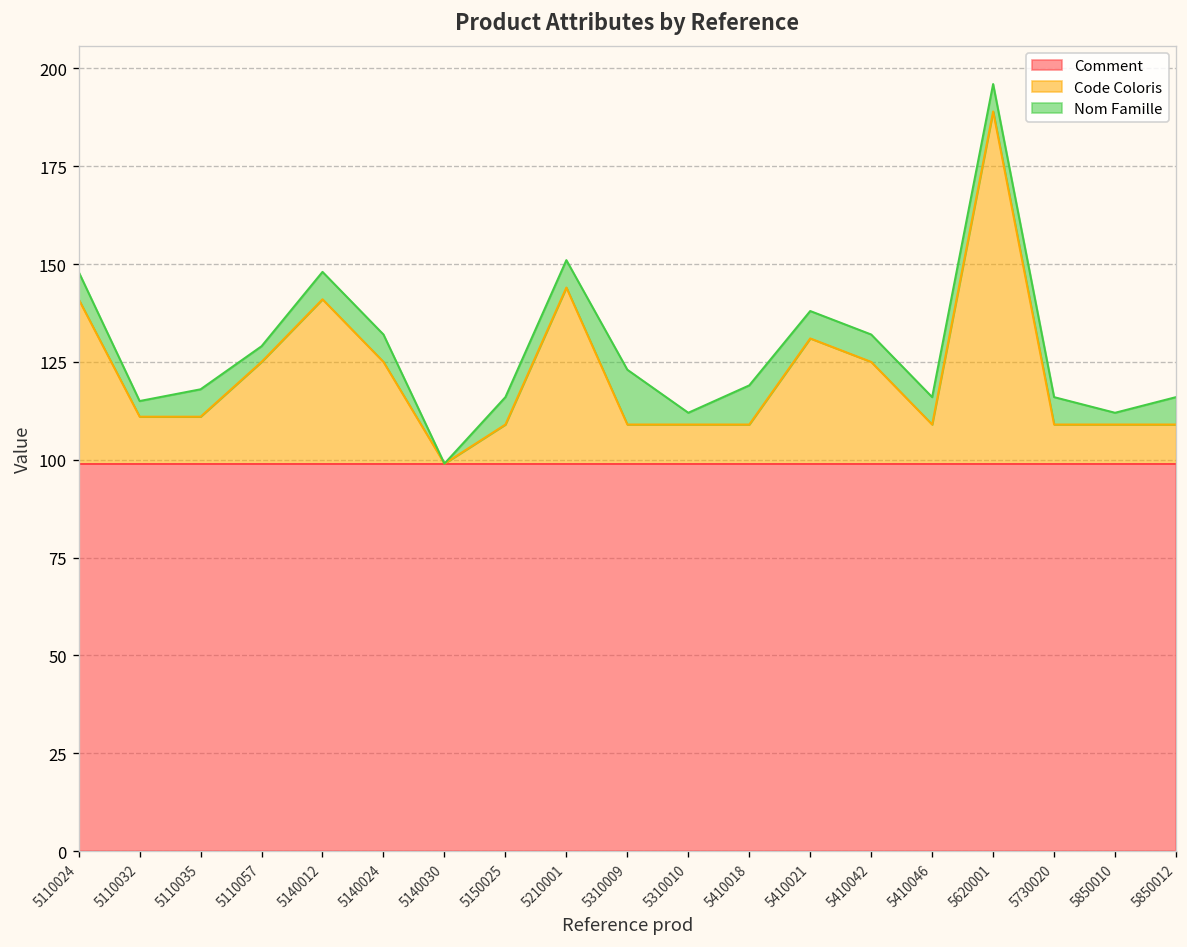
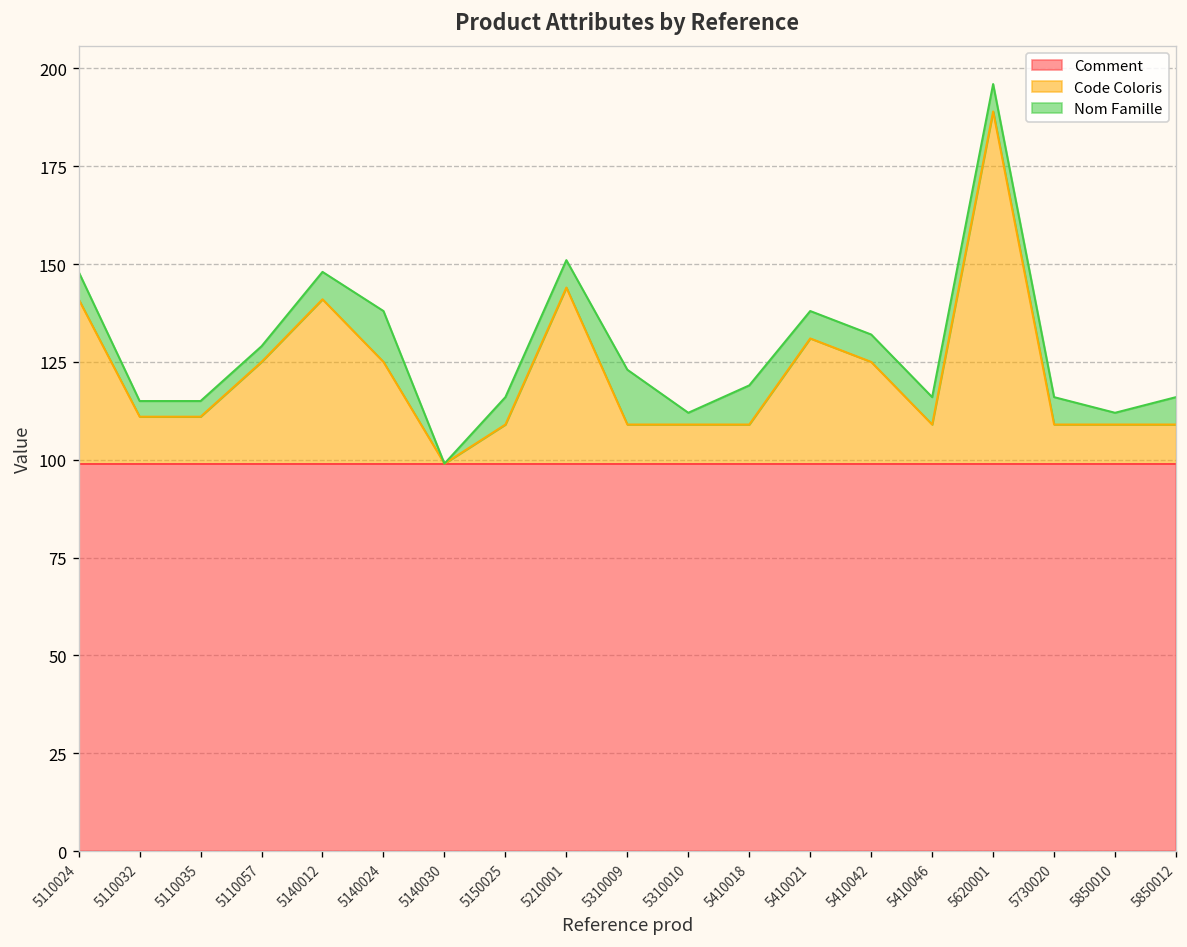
  {
    "Comment": {
      "5110024": 99,
      "5110032": 99,
      "5110035": 99,
      "5110057": 99,
      "5140012": 99,
      "5140024": 99,
      "5150025": 99,
      "5210001": 99,
      "5310009": 99,
      "5310010": 99,
      "5410018": 99,
      "5410021": 99,
      "5410042": 99,
      "5410046": 99,
      "5620001": 99,
      "5730020": 99,
      "5850010": 99,
      "5850012": 99
    },
    "Code Coloris": {
      "5110024": 42,
      "5110032": 12,
      "5110035": 12,
      "5110057": 26,
      "5140012": 42,
      "5140024": 26,
      "5150025": 10,
      "5210001": 45,
      "5310009": 10,
      "5310010": 10,
      "5410018": 10,
      "5410021": 32,
      "5410042": 26,
      "5410046": 10,
      "5620001": 90,
      "5730020": 10,
      "5850010": 10,
      "5850012": 10
    },
    "Nom Famille": {
      "5110024": 7,
      "5110032": 4,
-     "5110035": 7,
+     "5110035": 4,
      "5110057": 4,
      "5140012": 7,
-     "5140024": 7,
+     "5140024": 13,
      "5150025": 7,
      "5210001": 7,
      "5310009": 14,
      "5310010": 3,
      "5410018": 10,
      "5410021": 7,
      "5410042": 7,
      "5410046": 7,
      "5620001": 7,
      "5730020": 7,
      "5850010": 3,
      "5850012": 7
    }
  }
